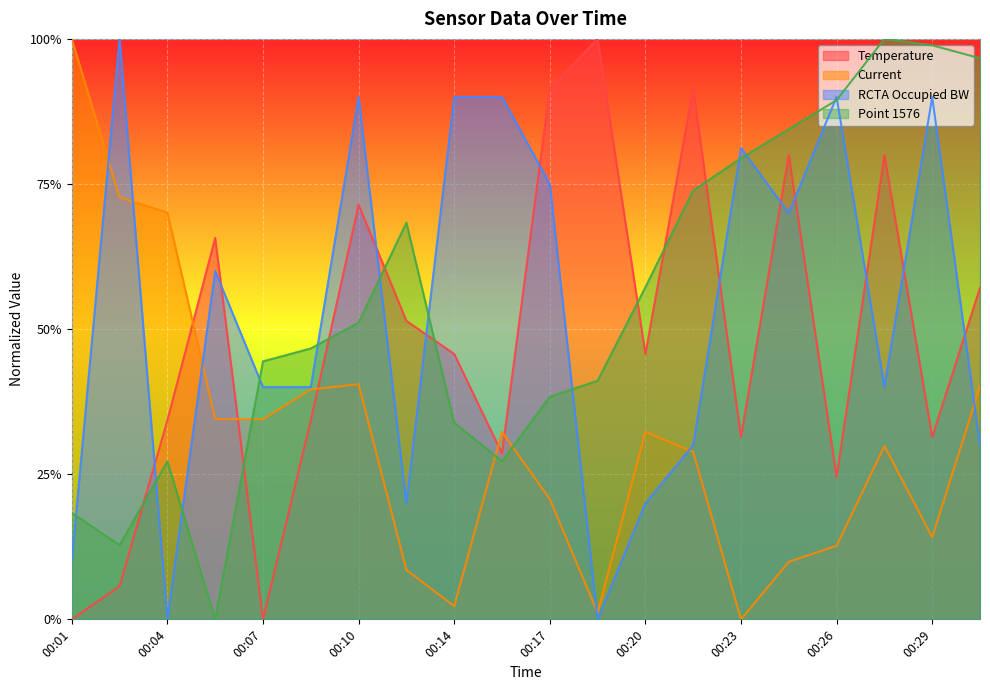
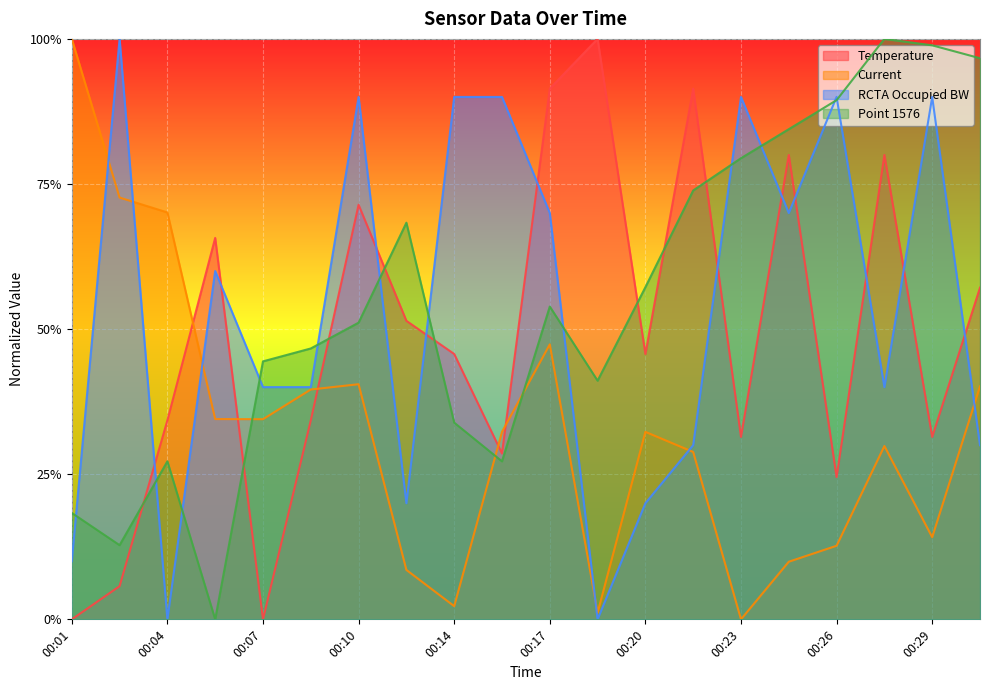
  {
    "Temperature": {
      "00:01": "0%",
      "00:04": "34%",
      "00:07": "0%",
      "00:10": "71%",
      "00:14": "46%",
      "00:17": "91%",
      "00:20": "46%",
      "00:23": "31%",
      "00:26": "25%",
      "00:29": "31%"
    },
    "Current": {
      "00:01": "100%",
      "00:04": "70%",
      "00:07": "34%",
      "00:10": "41%",
      "00:14": "2%",
-     "00:17": "21%",
+     "00:17": "47%",
      "00:20": "32%",
      "00:23": "0%",
      "00:26": "13%",
      "00:29": "14%"
    },
    "RCTA Occupied BW": {
      "00:01": "10%",
      "00:04": "0%",
      "00:07": "40%",
      "00:10": "90%",
      "00:14": "90%",
-     "00:17": "75%",
+     "00:17": "70%",
      "00:20": "20%",
-     "00:23": "81%"
+     "00:23": "90%"
    },
    "Point 1576": {
      "00:01": "18%",
      "00:04": "27%",
      "00:07": "44%",
      "00:10": "51%",
      "00:14": "34%",
-     "00:17": "38%",
+     "00:17": "54%",
      "00:20": "57%",
      "00:23": "79%"
    }
  }
